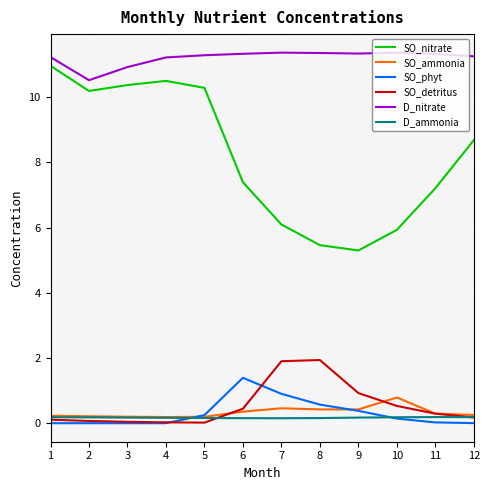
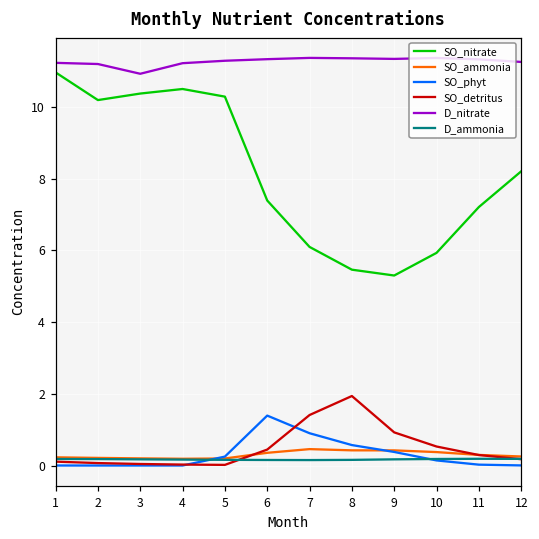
  {
    "SO_nitrate": {
      "1": 11.0,
      "2": 10.2,
      "3": 10.4,
      "4": 10.5,
      "5": 10.3,
      "6": 7.4,
      "7": 6.1,
      "8": 5.5,
      "9": 5.3,
      "10": 5.9,
      "11": 7.2,
-     "12": 8.7
+     "12": 8.2
    },
    "SO_ammonia": {
      "6": 0.4,
      "7": 0.5,
      "8": 0.4,
-     "10": 0.8
+     "10": 0.4
    },
    "SO_phyt": {
      "1": 0.0,
      "6": 1.4,
      "7": 0.9,
      "8": 0.6,
      "11": 0.0,
      "12": 0.0
    },
    "SO_detritus": {
      "5": 0.0,
      "6": 0.4,
-     "7": 1.9,
+     "7": 1.4,
      "8": 1.9,
      "9": 0.9,
      "10": 0.5
    },
    "D_nitrate": {
      "1": 11.2,
-     "2": 10.5,
+     "2": 11.2,
      "3": 10.9,
      "4": 11.2,
      "5": 11.3,
      "6": 11.3,
      "7": 11.4,
      "8": 11.4,
      "9": 11.3,
      "12": 11.2
    },
    "D_ammonia": {
      "6": 0.2,
      "7": 0.2,
      "8": 0.2,
      "9": 0.2,
      "11": 0.2
    }
  }
